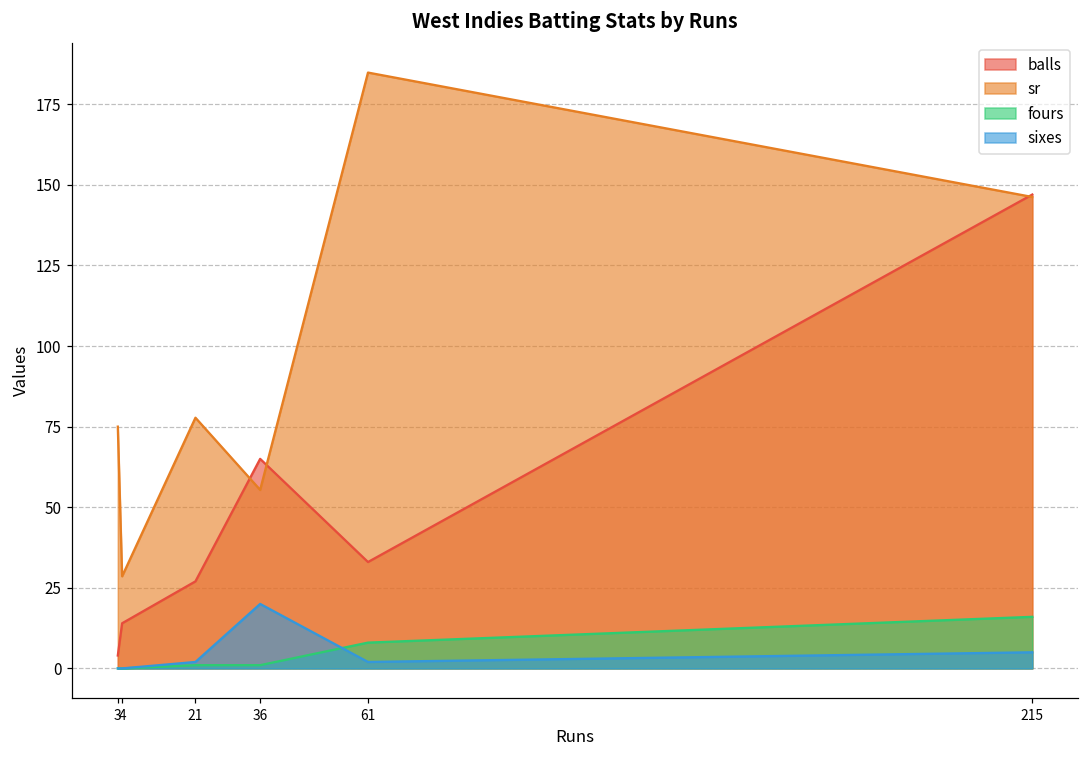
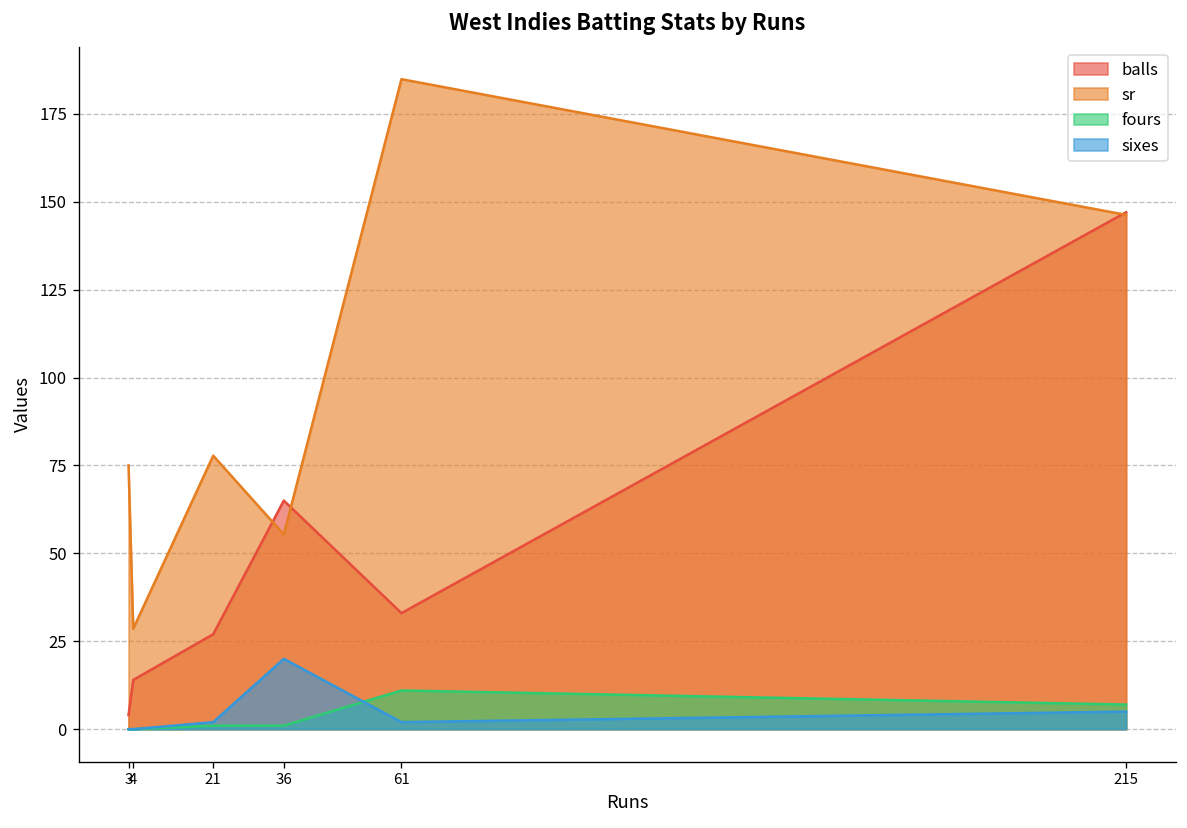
  {
    "fours": {
      "21": 1,
      "36": 1,
-     "61": 8,
-     "215": 16
+     "61": 11,
+     "215": 7
    },
    "sixes": {
      "21": 2,
      "36": 20,
      "61": 2,
      "215": 5
    }
  }
